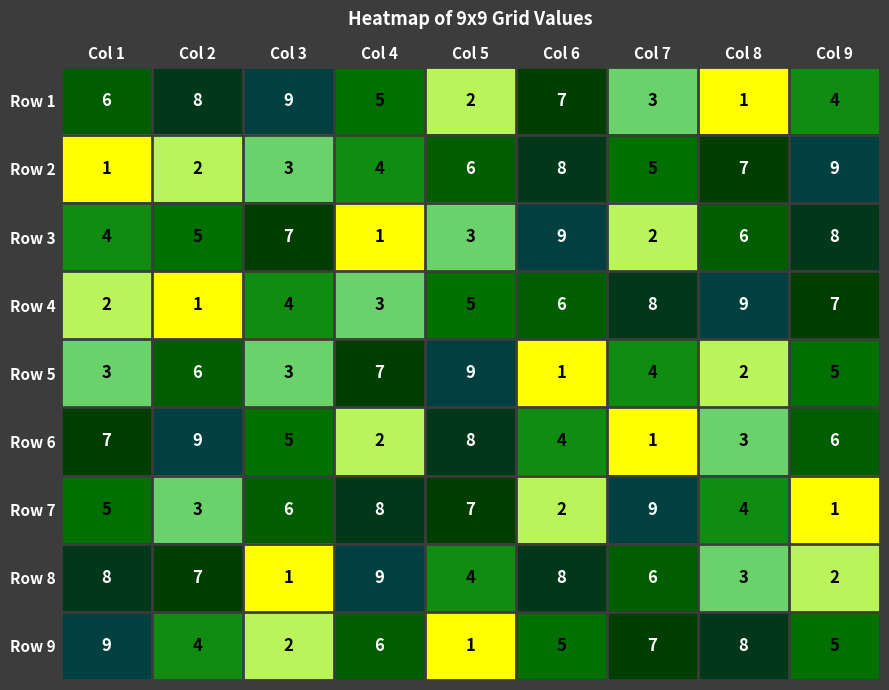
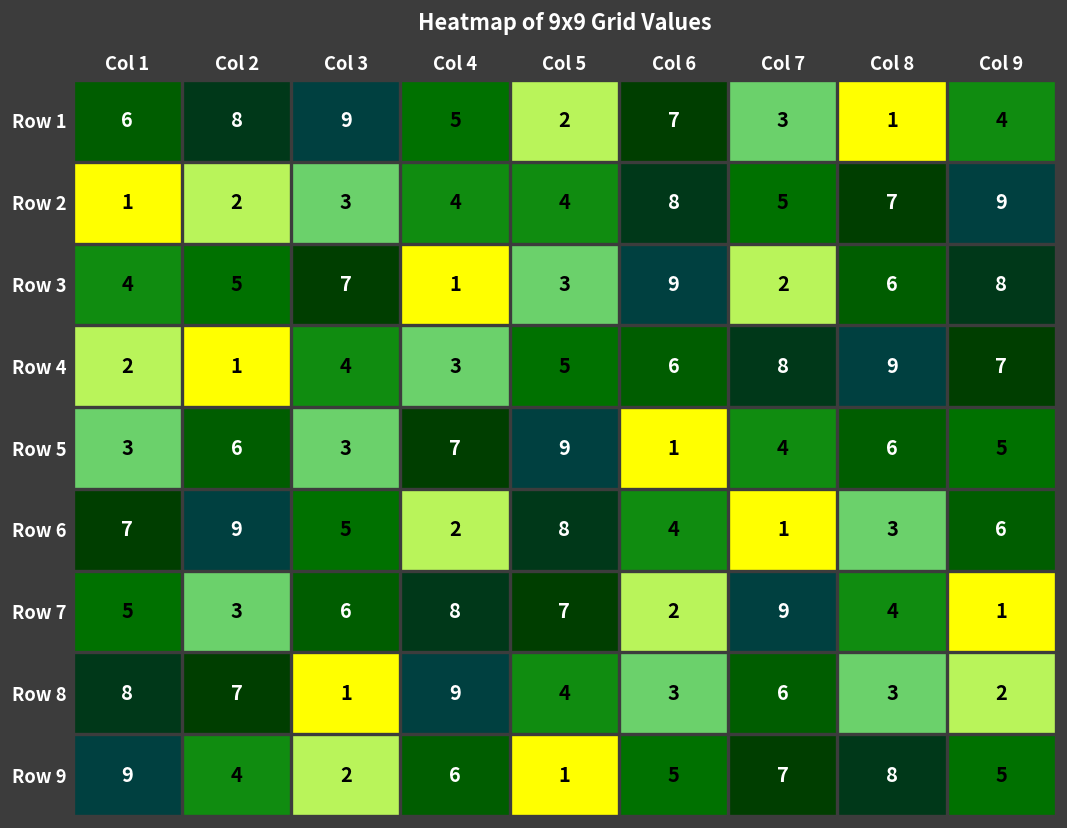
  {
    "Row 1": {
      "Col 1": 6,
      "Col 2": 8,
      "Col 3": 9,
      "Col 4": 5,
      "Col 5": 2,
      "Col 6": 7,
      "Col 7": 3,
      "Col 8": 1,
      "Col 9": 4
    },
    "Row 2": {
      "Col 1": 1,
      "Col 2": 2,
      "Col 3": 3,
      "Col 4": 4,
-     "Col 5": 6,
+     "Col 5": 4,
      "Col 6": 8,
      "Col 7": 5,
      "Col 8": 7,
      "Col 9": 9
    },
    "Row 3": {
      "Col 1": 4,
      "Col 2": 5,
      "Col 3": 7,
      "Col 4": 1,
      "Col 5": 3,
      "Col 6": 9,
      "Col 7": 2,
      "Col 8": 6,
      "Col 9": 8
    },
    "Row 4": {
      "Col 1": 2,
      "Col 2": 1,
      "Col 3": 4,
      "Col 4": 3,
      "Col 5": 5,
      "Col 6": 6,
      "Col 7": 8,
      "Col 8": 9,
      "Col 9": 7
    },
    "Row 5": {
      "Col 1": 3,
      "Col 2": 6,
      "Col 3": 3,
      "Col 4": 7,
      "Col 5": 9,
      "Col 6": 1,
      "Col 7": 4,
-     "Col 8": 2,
+     "Col 8": 6,
      "Col 9": 5
    },
    "Row 6": {
      "Col 1": 7,
      "Col 2": 9,
      "Col 3": 5,
      "Col 4": 2,
      "Col 5": 8,
      "Col 6": 4,
      "Col 7": 1,
      "Col 8": 3,
      "Col 9": 6
    },
    "Row 7": {
      "Col 1": 5,
      "Col 2": 3,
      "Col 3": 6,
      "Col 4": 8,
      "Col 5": 7,
      "Col 6": 2,
      "Col 7": 9,
      "Col 8": 4,
      "Col 9": 1
    },
    "Row 8": {
      "Col 1": 8,
      "Col 2": 7,
      "Col 3": 1,
      "Col 4": 9,
      "Col 5": 4,
-     "Col 6": 8,
+     "Col 6": 3,
      "Col 7": 6,
      "Col 8": 3,
      "Col 9": 2
    },
    "Row 9": {
      "Col 1": 9,
      "Col 2": 4,
      "Col 3": 2,
      "Col 4": 6,
      "Col 5": 1,
      "Col 6": 5,
      "Col 7": 7,
      "Col 8": 8,
      "Col 9": 5
    }
  }
